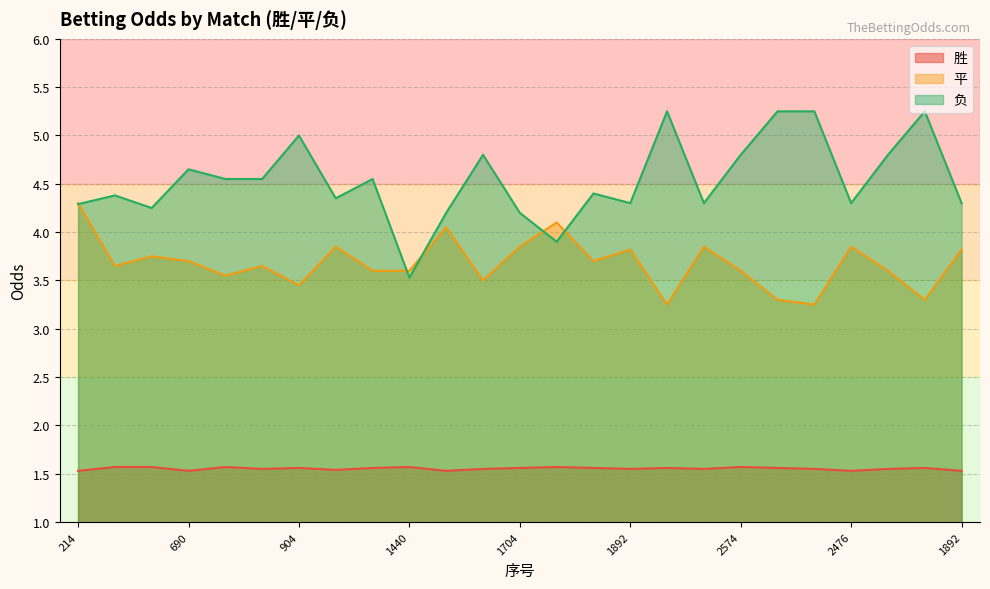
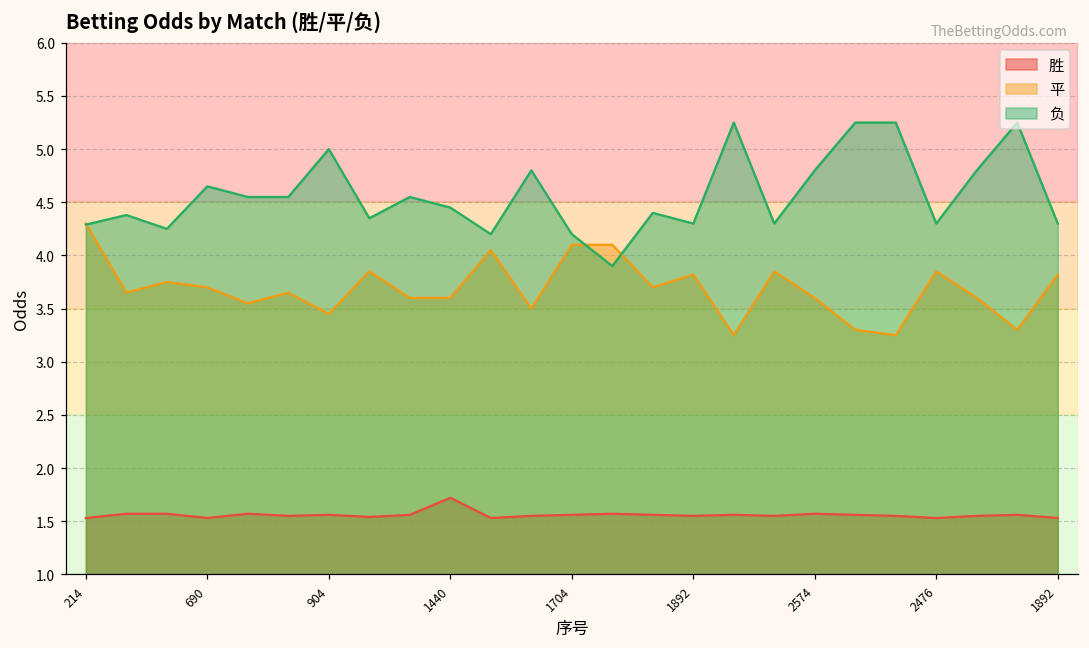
  {
    "胜": {
      "214": 1.5,
      "690": 1.5,
      "904": 1.6,
-     "1440": 1.6,
+     "1440": 1.7,
      "1704": 1.6,
      "2574": 1.6,
      "2476": 1.5
    },
    "平": {
      "690": 3.7,
      "904": 3.5,
      "1440": 3.6,
-     "1704": 3.9,
+     "1704": 4.1,
      "2574": 3.6,
      "2476": 3.9
    },
    "负": {
      "690": 4.7,
      "904": 5.0,
-     "1440": 3.5,
+     "1440": 4.5,
      "1704": 4.2,
      "2574": 4.8,
      "2476": 4.3
    }
  }
